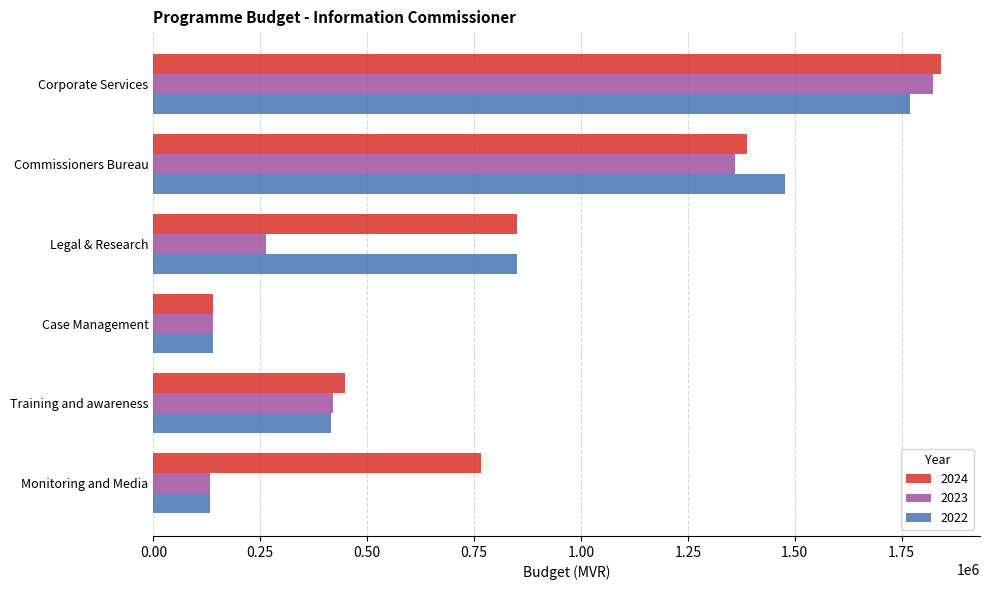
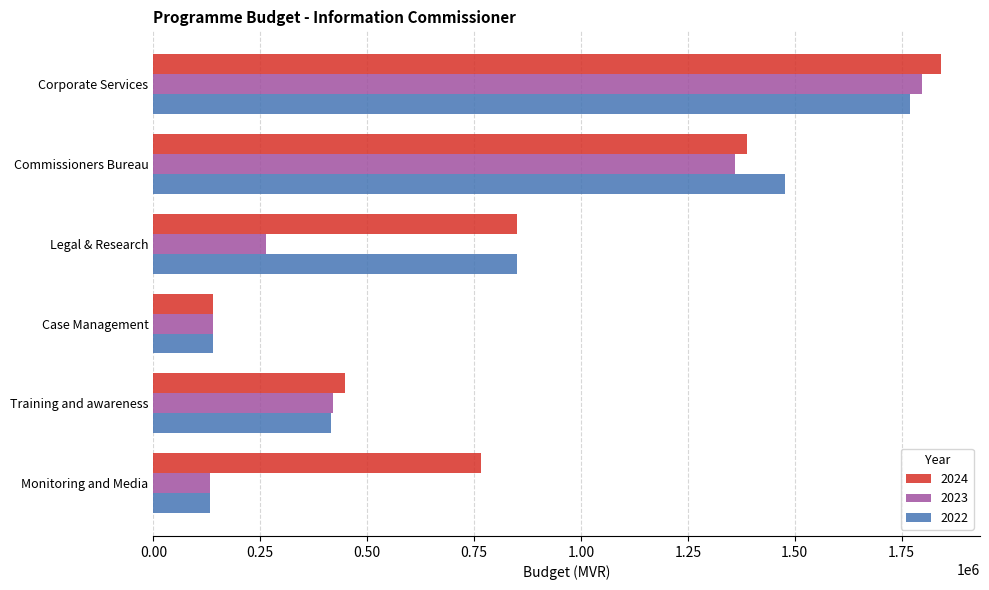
  {
    "2024": {
      "Corporate Services": 1840000,
      "Commissioners Bureau": 1390000,
      "Legal & Research": 850000,
      "Case Management": 140000,
      "Training and awareness": 450000,
      "Monitoring and Media": 770000
    },
    "2023": {
-     "Corporate Services": 1820000,
+     "Corporate Services": 1800000,
      "Commissioners Bureau": 1360000,
      "Legal & Research": 260000,
      "Case Management": 140000,
      "Training and awareness": 420000,
      "Monitoring and Media": 130000
    },
    "2022": {
      "Corporate Services": 1770000,
      "Commissioners Bureau": 1480000,
      "Legal & Research": 850000,
      "Case Management": 140000,
      "Training and awareness": 420000,
      "Monitoring and Media": 130000
    }
  }
